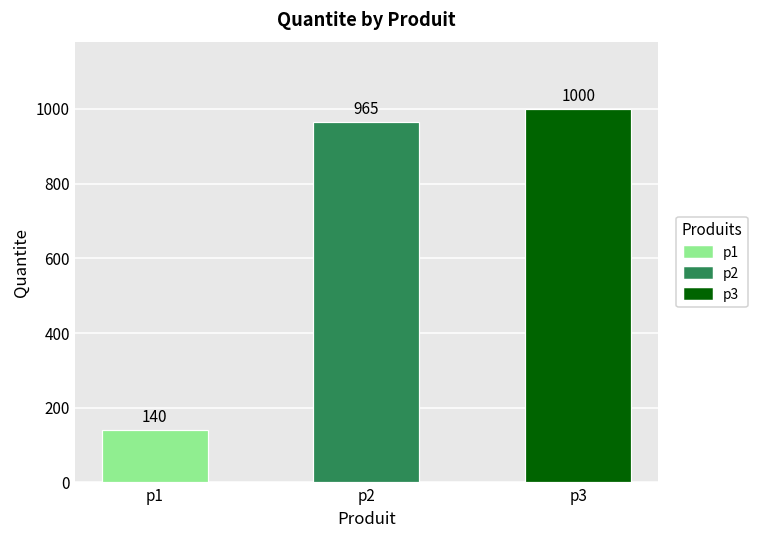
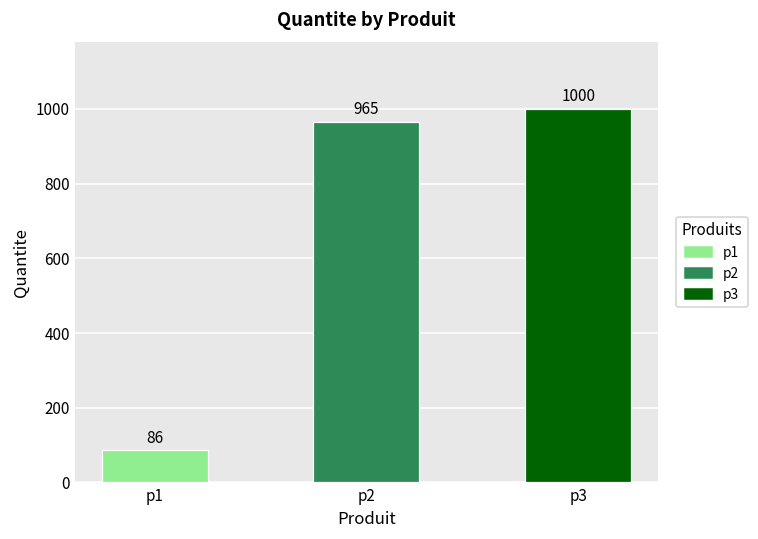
  {
-   "p1": 140,
+   "p1": 86,
    "p2": 965,
    "p3": 1000
  }
